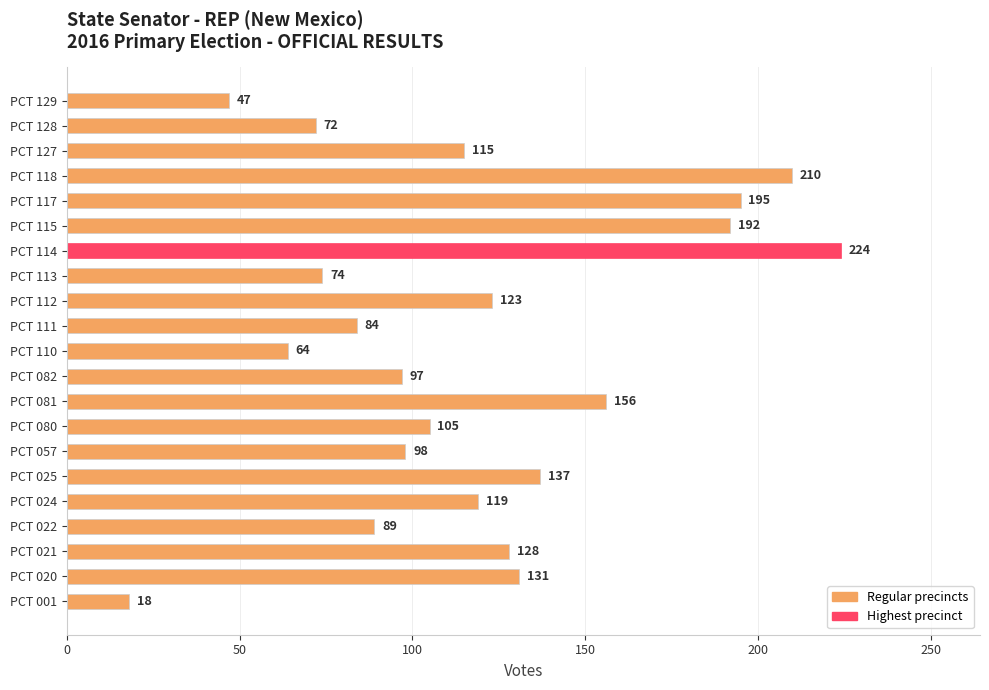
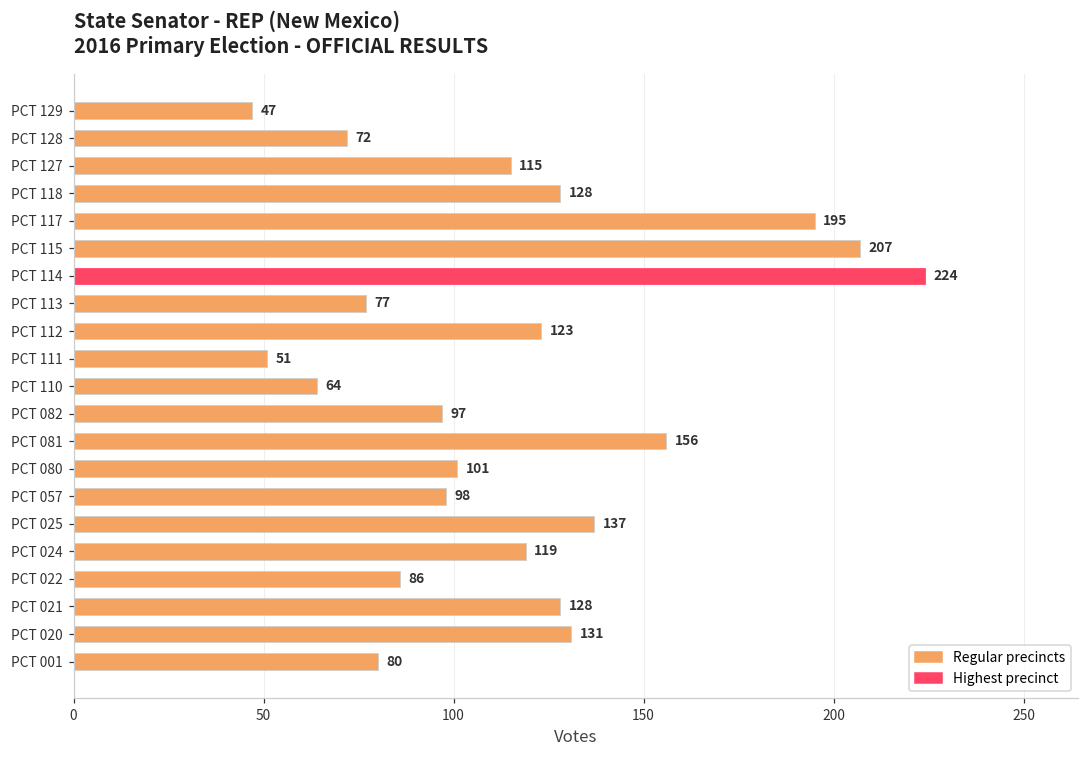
  {
    "PCT 129": 47,
    "PCT 128": 72,
    "PCT 127": 115,
-   "PCT 118": 210,
+   "PCT 118": 128,
    "PCT 117": 195,
-   "PCT 115": 192,
+   "PCT 115": 207,
    "PCT 114": 224,
-   "PCT 113": 74,
+   "PCT 113": 77,
    "PCT 112": 123,
-   "PCT 111": 84,
+   "PCT 111": 51,
    "PCT 110": 64,
    "PCT 082": 97,
    "PCT 081": 156,
-   "PCT 080": 105,
+   "PCT 080": 101,
    "PCT 057": 98,
    "PCT 025": 137,
    "PCT 024": 119,
-   "PCT 022": 89,
+   "PCT 022": 86,
    "PCT 021": 128,
    "PCT 020": 131,
-   "PCT 001": 18
+   "PCT 001": 80
  }
